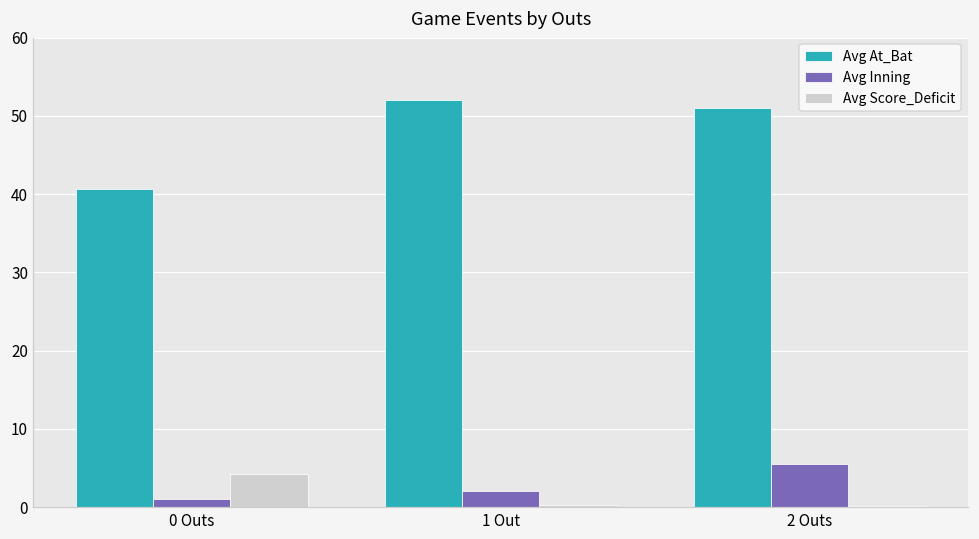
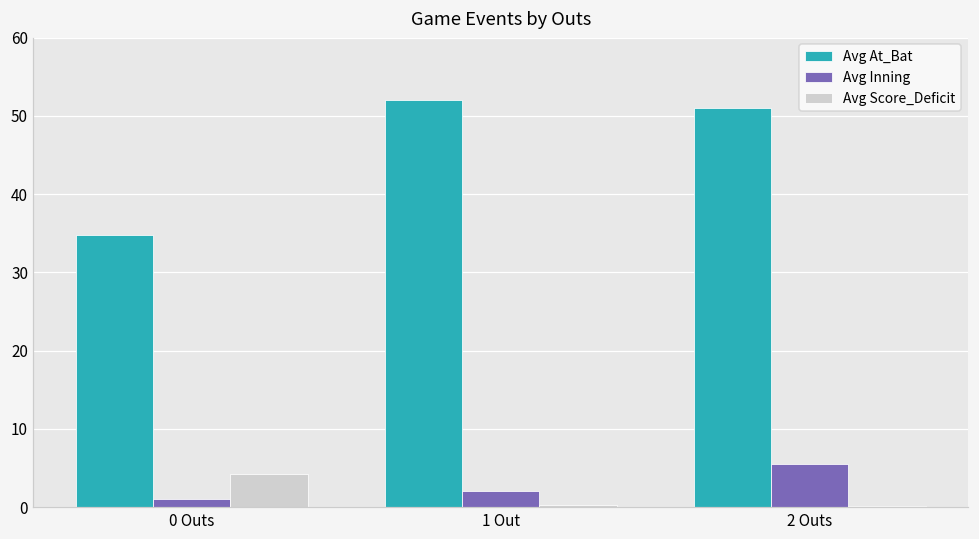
  {
    "Avg At_Bat": {
-     "0 Outs": 41,
+     "0 Outs": 35,
      "1 Out": 52,
      "2 Outs": 51
    },
    "Avg Inning": {
      "0 Outs": 1,
      "1 Out": 2,
      "2 Outs": 5
    },
    "Avg Score_Deficit": {
      "0 Outs": 4
    }
  }
